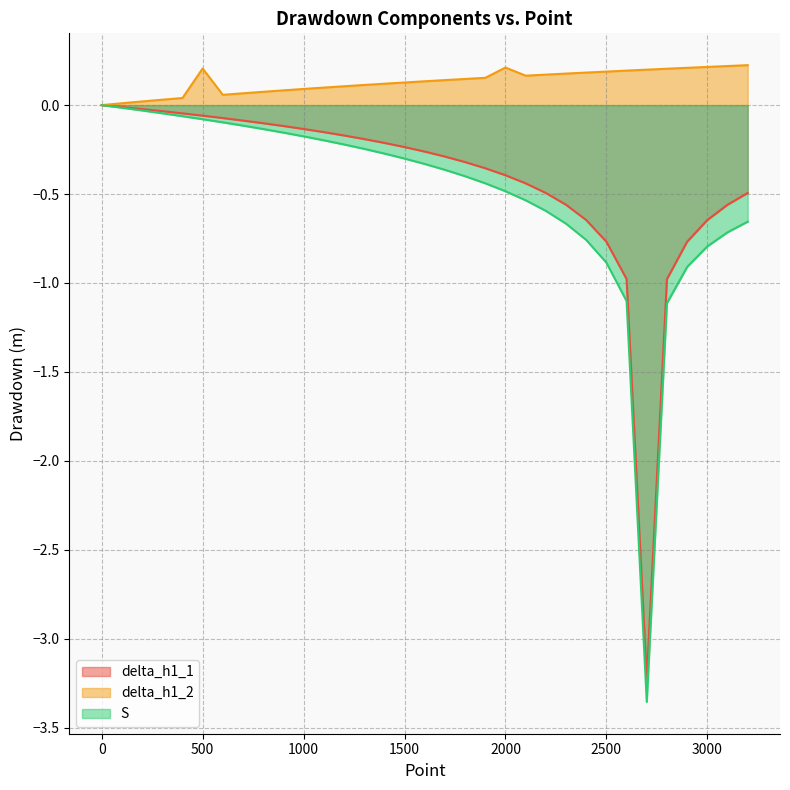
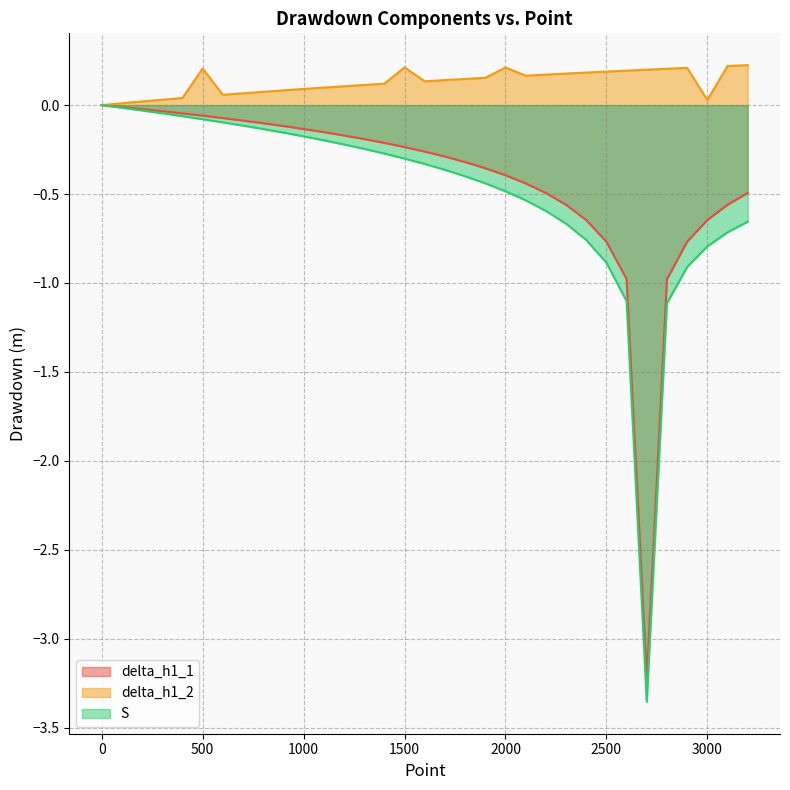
  {
    "delta_h1_2": {
      "500": 0.21,
      "1000": 0.09,
-     "1500": 0.13,
+     "1500": 0.21,
      "2000": 0.21,
      "2500": 0.19,
-     "3000": 0.21
+     "3000": 0.03
    }
  }
